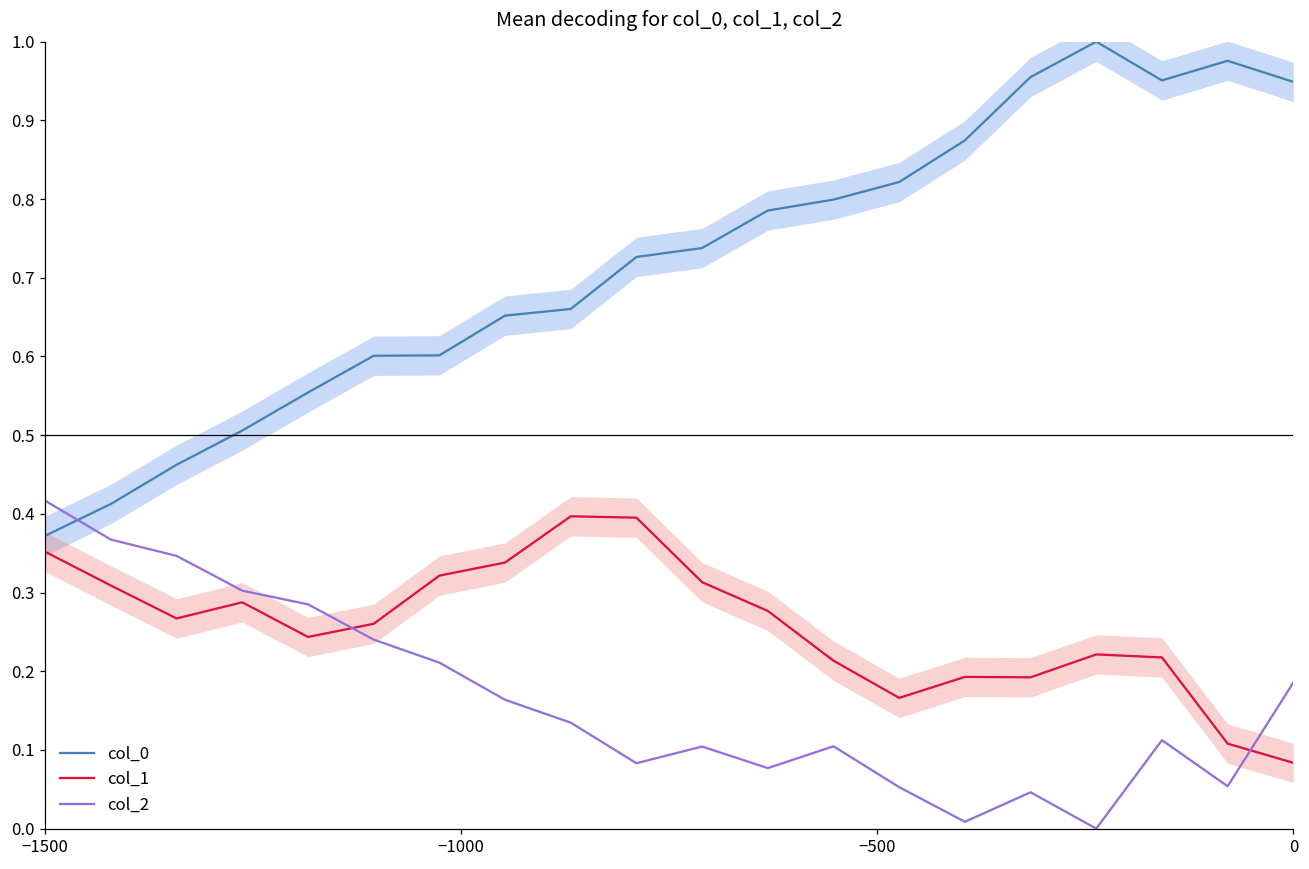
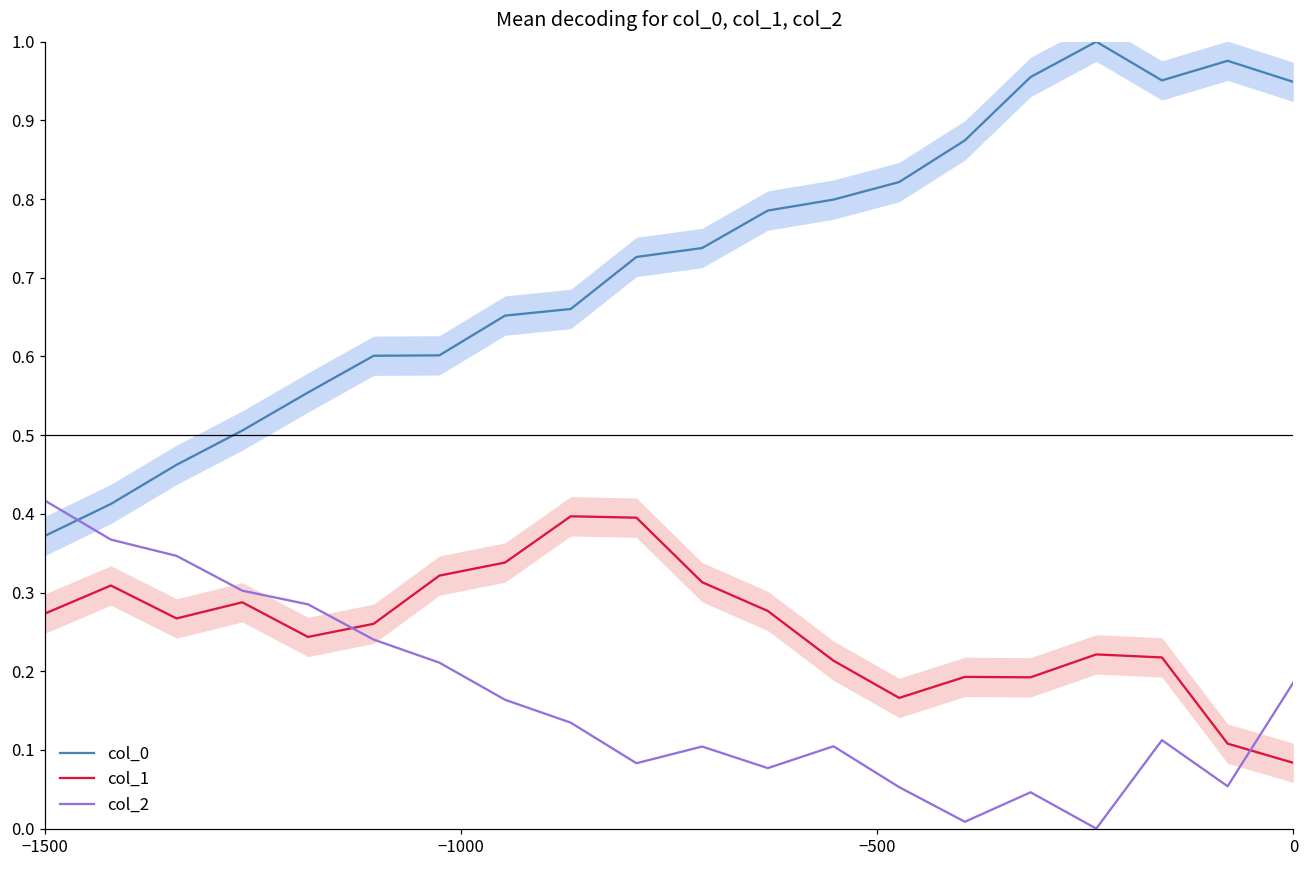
  {
    "col_0": {
      "−1500": 0.37,
      "0": 0.95
    },
    "col_1": {
-     "−1500": 0.35,
+     "−1500": 0.27,
      "0": 0.08
    },
    "col_2": {
      "−1500": 0.42,
      "0": 0.19
    }
  }
